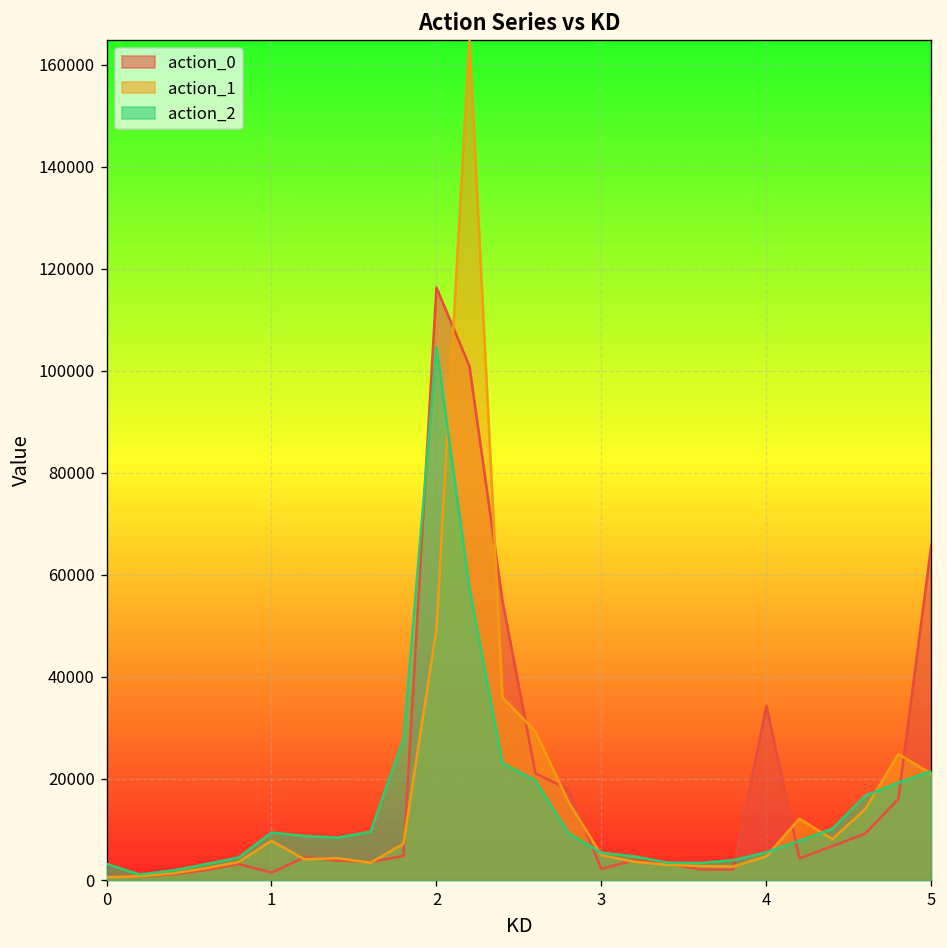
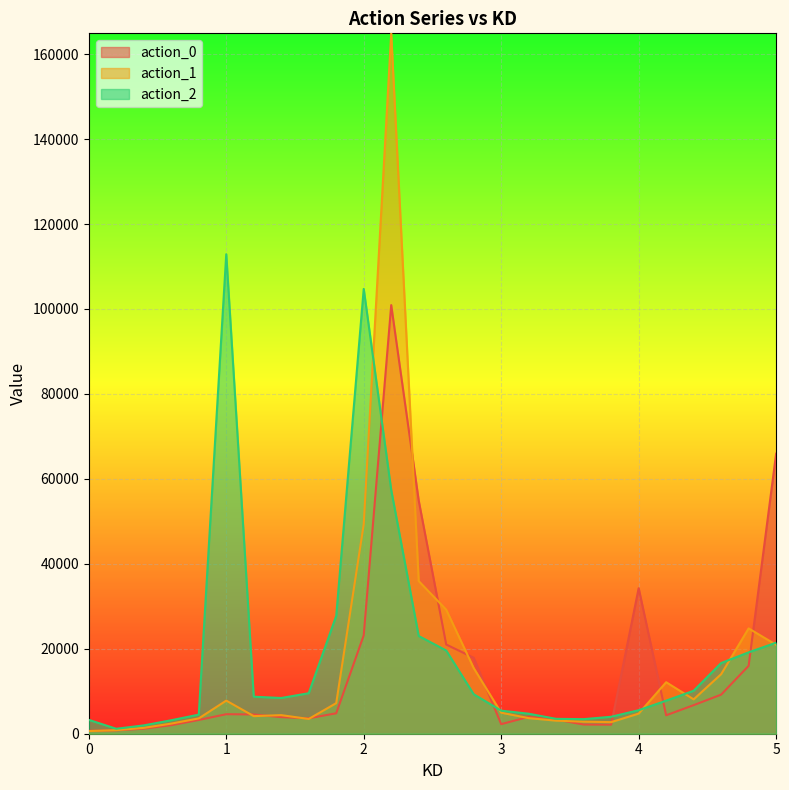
  {
    "action_0": {
-     "1": 2000,
-     "2": 116000,
+     "1": 5000,
+     "2": 23000,
      "3": 2000,
      "4": 34000,
      "5": 66000
    },
    "action_1": {
      "1": 8000,
      "2": 49000,
      "4": 5000
    },
    "action_2": {
      "0": 3000,
-     "1": 9000,
+     "1": 113000,
      "2": 105000,
      "4": 6000
    }
  }
